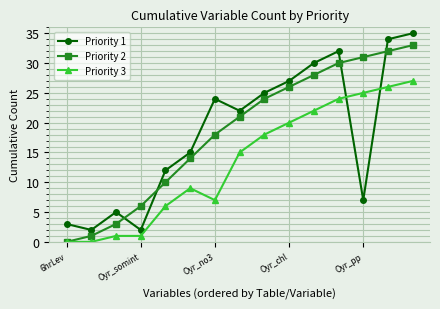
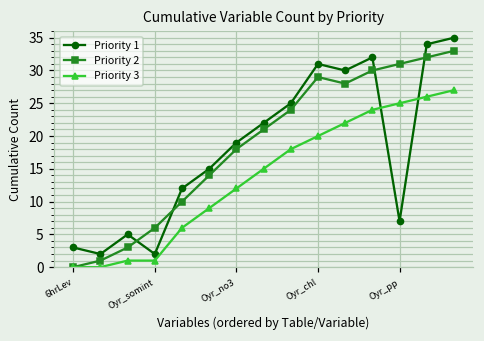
  {
    "Priority 1": {
      "6hrLev": 3,
      "Oyr_somint": 2,
-     "Oyr_no3": 24,
-     "Oyr_chl": 27,
+     "Oyr_no3": 19,
+     "Oyr_chl": 31,
      "Oyr_pp": 7
    },
    "Priority 2": {
      "Oyr_somint": 6,
      "Oyr_no3": 18,
-     "Oyr_chl": 26,
+     "Oyr_chl": 29,
      "Oyr_pp": 31
    },
    "Priority 3": {
      "Oyr_somint": 1,
-     "Oyr_no3": 7,
+     "Oyr_no3": 12,
      "Oyr_chl": 20,
      "Oyr_pp": 25
    }
  }
